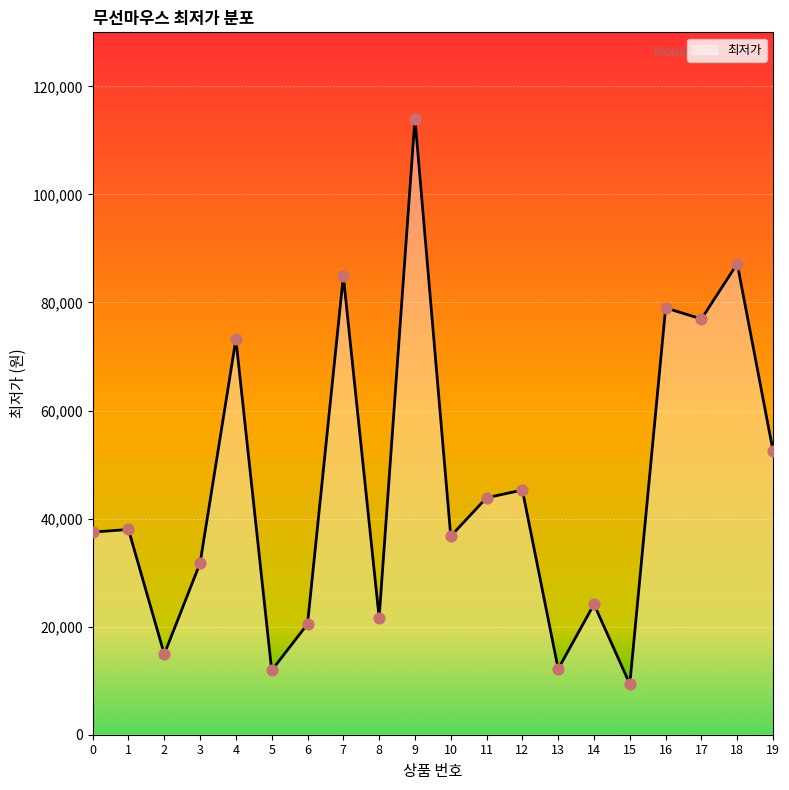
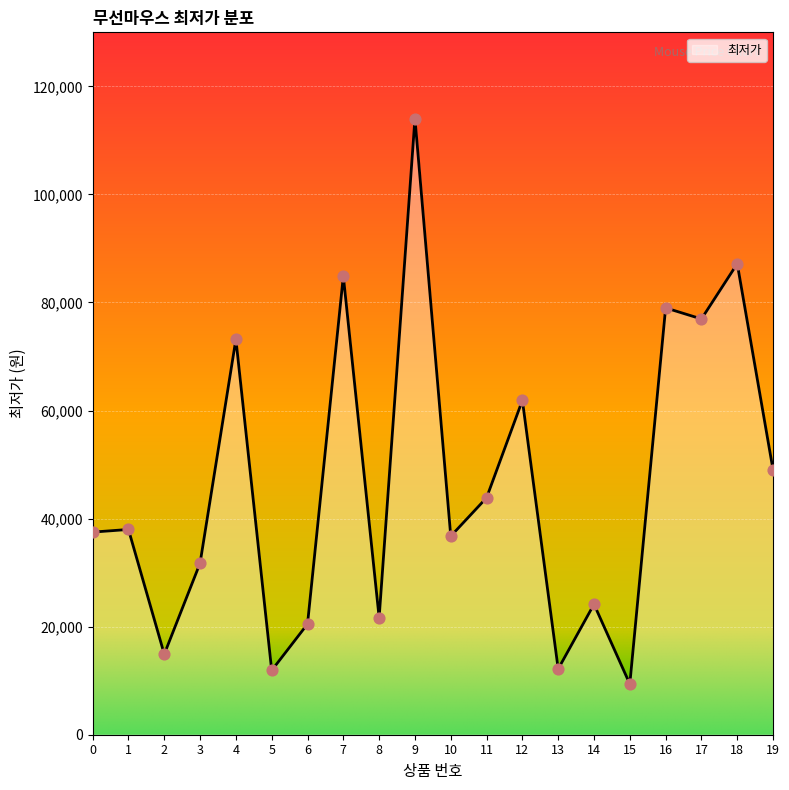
  {
    "0": "38,000",
    "1": "38,000",
    "2": "15,000",
    "3": "32,000",
    "4": "73,000",
    "5": "12,000",
    "6": "20,000",
    "7": "85,000",
    "8": "22,000",
    "9": "114,000",
    "10": "37,000",
    "11": "44,000",
-   "12": "45,000",
+   "12": "62,000",
    "13": "12,000",
    "14": "24,000",
    "15": "9,000",
    "16": "79,000",
    "17": "77,000",
    "18": "87,000",
-   "19": "53,000"
+   "19": "49,000"
  }
